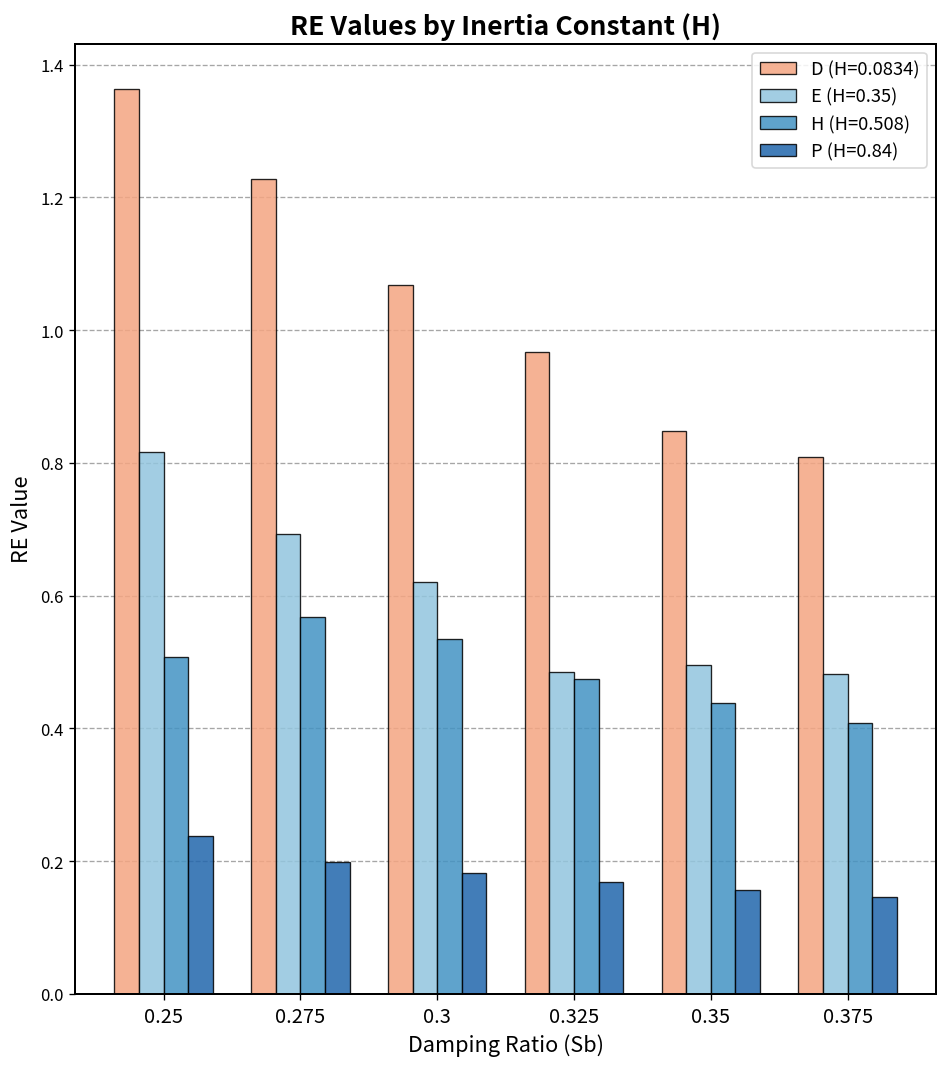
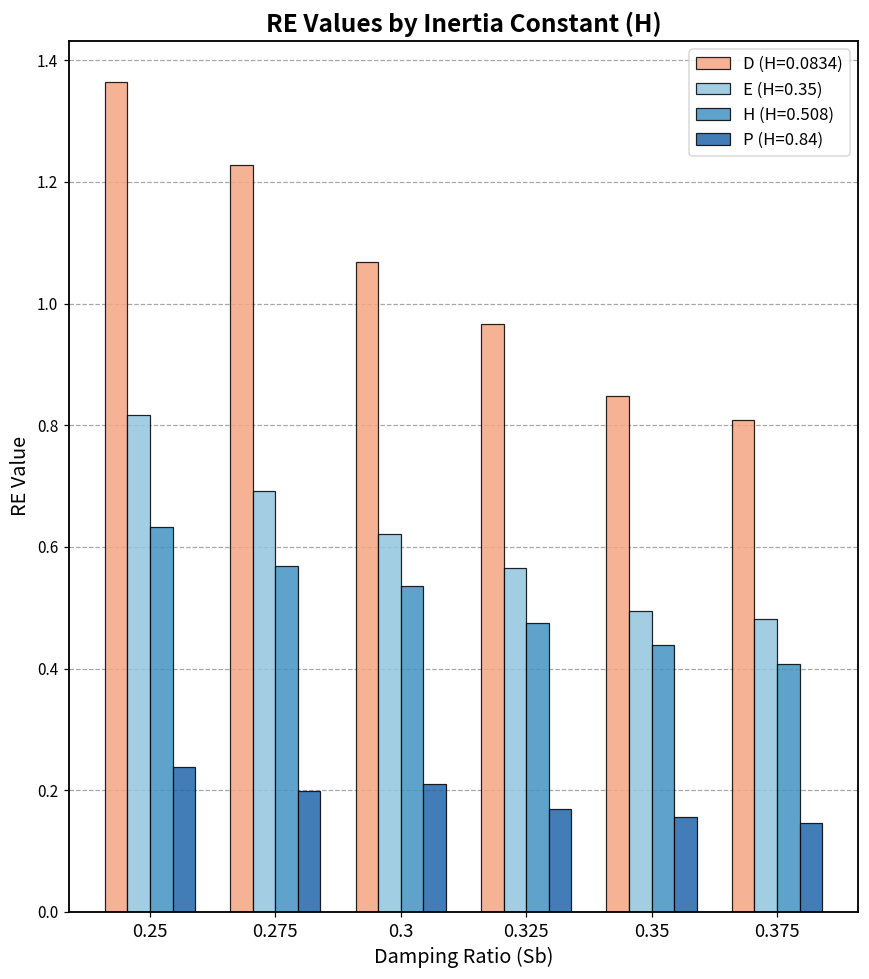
  {
    "D (H=0.0834)": {
      "0.25": 1.36,
      "0.275": 1.23,
      "0.3": 1.07,
      "0.325": 0.97,
      "0.35": 0.85,
      "0.375": 0.81
    },
    "E (H=0.35)": {
      "0.25": 0.82,
      "0.275": 0.69,
      "0.3": 0.62,
-     "0.325": 0.49,
+     "0.325": 0.57,
      "0.35": 0.50,
      "0.375": 0.48
    },
    "H (H=0.508)": {
-     "0.25": 0.51,
+     "0.25": 0.63,
      "0.275": 0.57,
      "0.3": 0.54,
      "0.325": 0.47,
      "0.35": 0.44,
      "0.375": 0.41
    },
    "P (H=0.84)": {
      "0.25": 0.24,
      "0.275": 0.20,
-     "0.3": 0.18,
+     "0.3": 0.21,
      "0.325": 0.17,
      "0.35": 0.16,
      "0.375": 0.15
    }
  }
